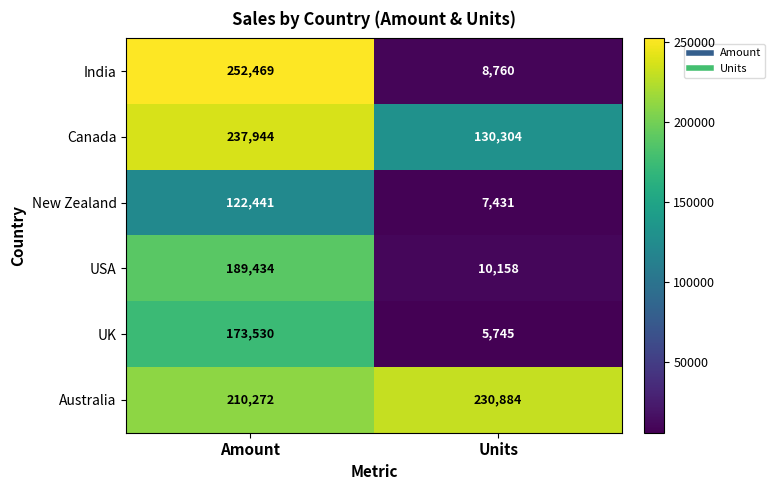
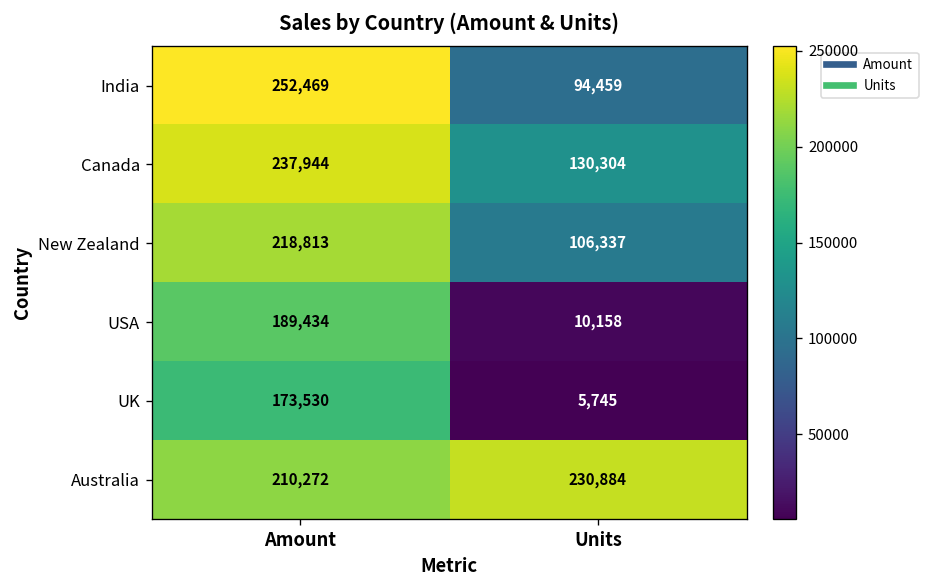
  {
    "India": {
      "Amount": "252,469",
-     "Units": "8,760"
+     "Units": "94,459"
    },
    "Canada": {
      "Amount": "237,944",
      "Units": "130,304"
    },
    "New Zealand": {
-     "Amount": "122,441",
-     "Units": "7,431"
+     "Amount": "218,813",
+     "Units": "106,337"
    },
    "USA": {
      "Amount": "189,434",
      "Units": "10,158"
    },
    "UK": {
      "Amount": "173,530",
      "Units": "5,745"
    },
    "Australia": {
      "Amount": "210,272",
      "Units": "230,884"
    }
  }
